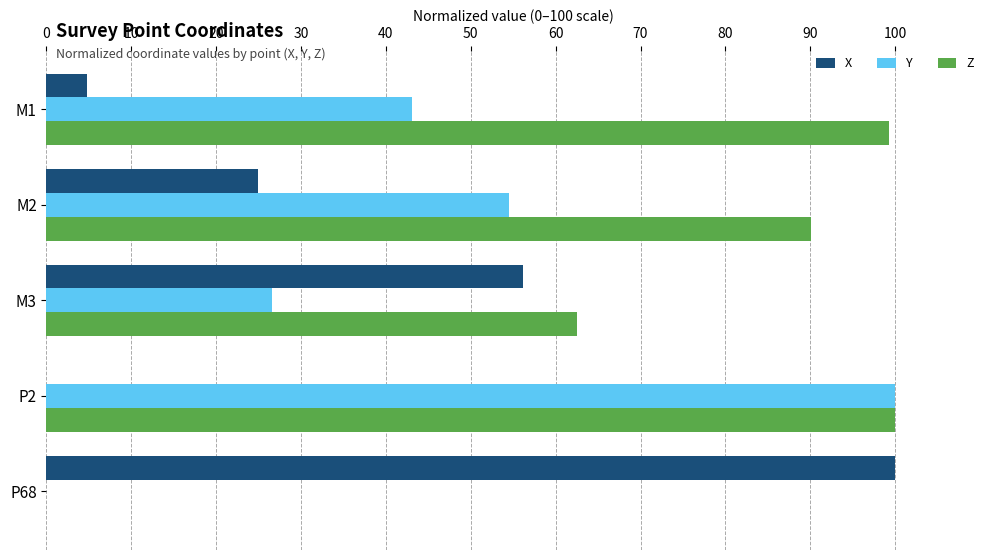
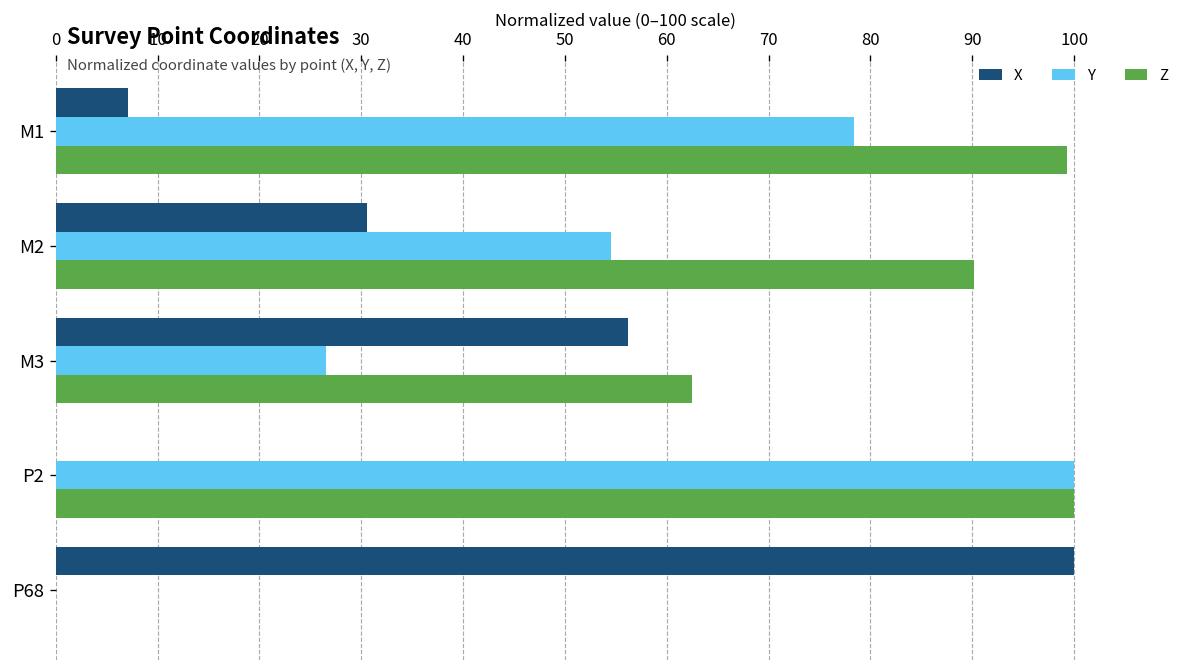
  {
    "X": {
-     "M1": 5,
-     "M2": 25,
+     "M1": 7,
+     "M2": 31,
      "M3": 56,
      "P2": 0,
      "P68": 100
    },
    "Y": {
-     "M1": 43,
+     "M1": 78,
      "M2": 55,
      "M3": 27,
      "P2": 100,
      "P68": 0
    },
    "Z": {
      "M1": 99,
      "M2": 90,
      "M3": 63,
      "P2": 100,
      "P68": 0
    }
  }
